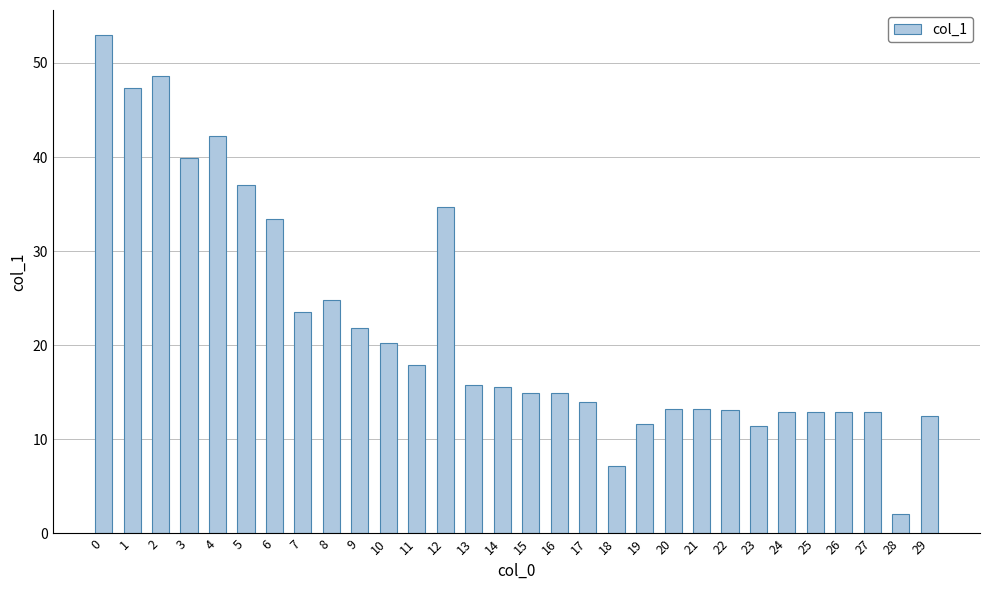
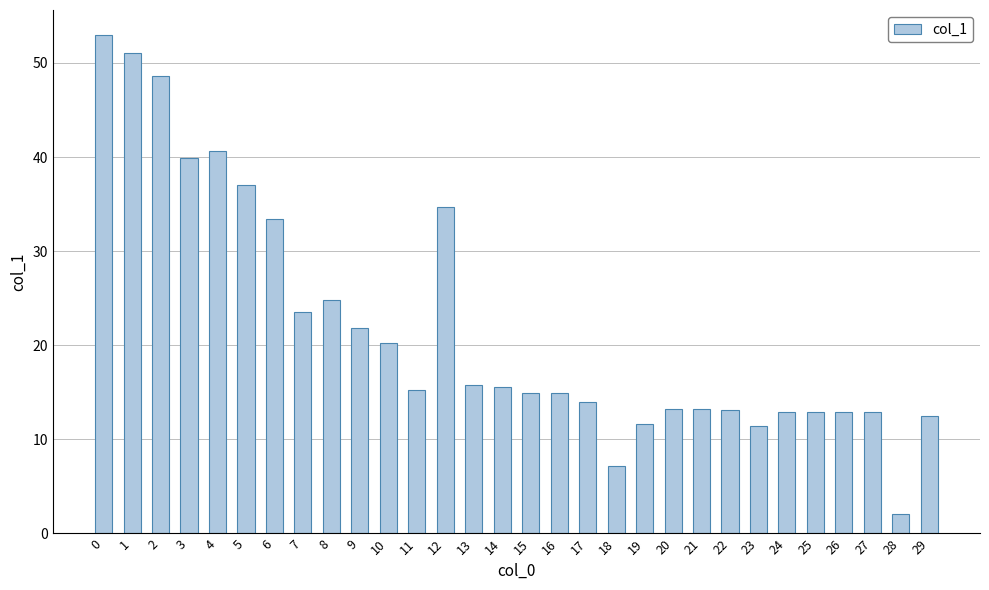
  {
    "0": 53,
-   "1": 47,
+   "1": 51,
    "2": 49,
    "3": 40,
-   "4": 42,
+   "4": 41,
    "5": 37,
    "6": 33,
    "7": 24,
    "8": 25,
    "9": 22,
    "10": 20,
-   "11": 18,
+   "11": 15,
    "12": 35,
    "13": 16,
    "14": 16,
    "15": 15,
    "16": 15,
    "17": 14,
    "18": 7,
    "19": 12,
    "20": 13,
    "21": 13,
    "22": 13,
    "23": 11,
    "24": 13,
    "25": 13,
    "26": 13,
    "27": 13,
    "28": 2,
    "29": 12
  }
